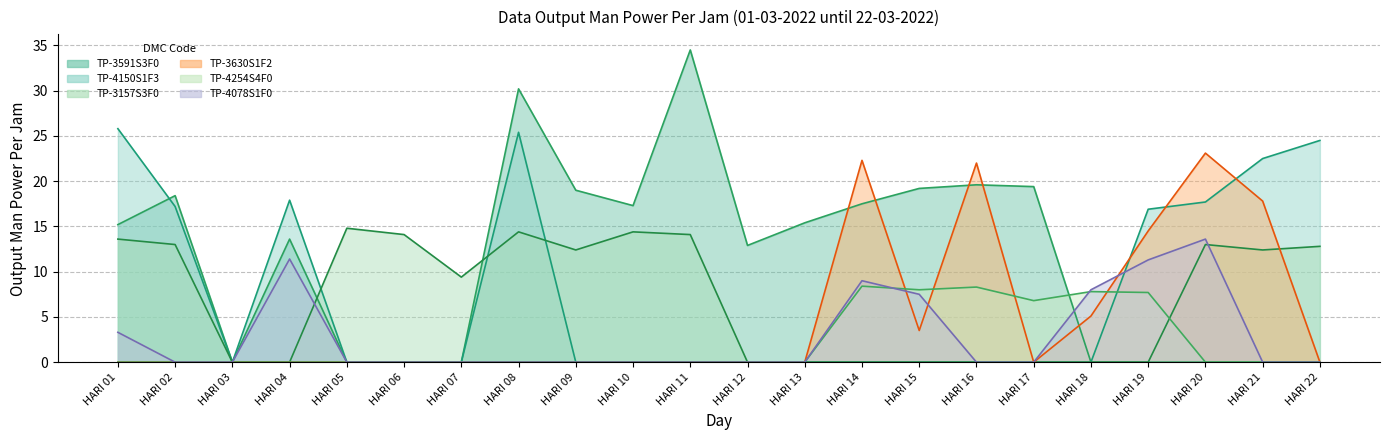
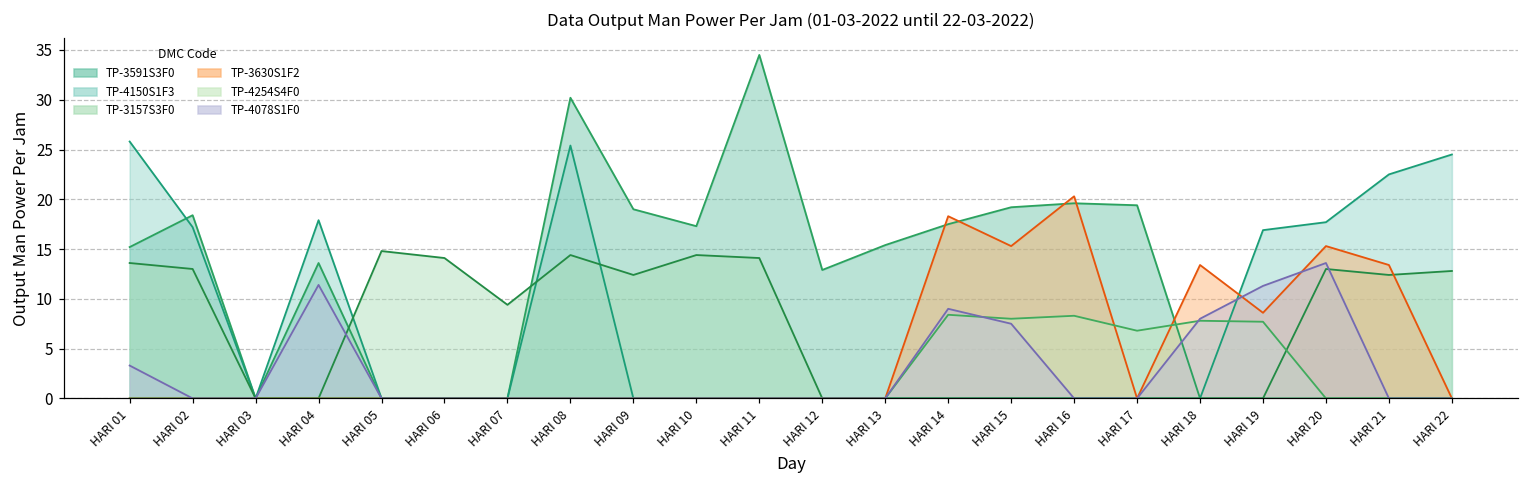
  {
    "TP-3630S1F2": {
-     "HARI 14": 22,
-     "HARI 15": 4,
-     "HARI 16": 22,
-     "HARI 18": 5,
-     "HARI 19": 15,
-     "HARI 20": 23,
-     "HARI 21": 18
+     "HARI 14": 18,
+     "HARI 15": 15,
+     "HARI 16": 20,
+     "HARI 18": 13,
+     "HARI 19": 9,
+     "HARI 20": 15,
+     "HARI 21": 13
    }
  }
